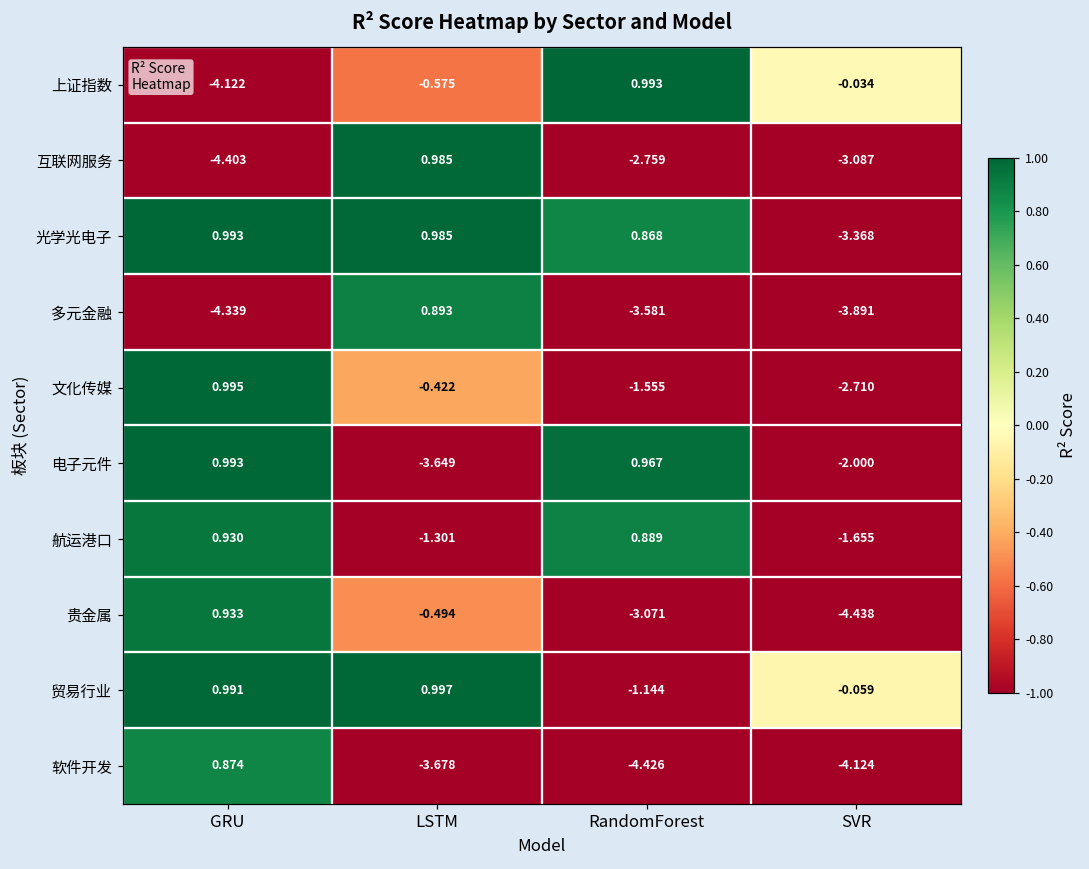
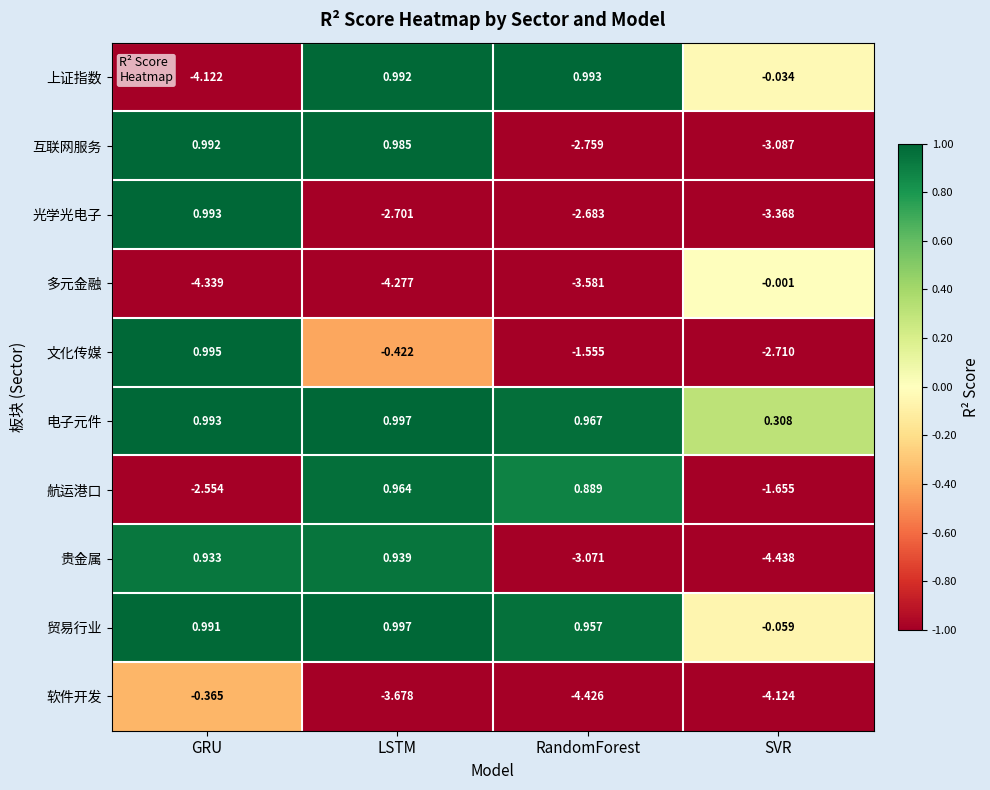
  {
    "上证指数": {
      "GRU": -4.122,
-     "LSTM": -0.575,
+     "LSTM": 0.992,
      "RandomForest": 0.993,
      "SVR": -0.034
    },
    "互联网服务": {
-     "GRU": -4.403,
+     "GRU": 0.992,
      "LSTM": 0.985,
      "RandomForest": -2.759,
      "SVR": -3.087
    },
    "光学光电子": {
      "GRU": 0.993,
-     "LSTM": 0.985,
-     "RandomForest": 0.868,
+     "LSTM": -2.701,
+     "RandomForest": -2.683,
      "SVR": -3.368
    },
    "多元金融": {
      "GRU": -4.339,
-     "LSTM": 0.893,
+     "LSTM": -4.277,
      "RandomForest": -3.581,
-     "SVR": -3.891
+     "SVR": -0.001
    },
    "文化传媒": {
      "GRU": 0.995,
      "LSTM": -0.422,
      "RandomForest": -1.555,
      "SVR": -2.710
    },
    "电子元件": {
      "GRU": 0.993,
-     "LSTM": -3.649,
+     "LSTM": 0.997,
      "RandomForest": 0.967,
-     "SVR": -2.000
+     "SVR": 0.308
    },
    "航运港口": {
-     "GRU": 0.930,
-     "LSTM": -1.301,
+     "GRU": -2.554,
+     "LSTM": 0.964,
      "RandomForest": 0.889,
      "SVR": -1.655
    },
    "贵金属": {
      "GRU": 0.933,
-     "LSTM": -0.494,
+     "LSTM": 0.939,
      "RandomForest": -3.071,
      "SVR": -4.438
    },
    "贸易行业": {
      "GRU": 0.991,
      "LSTM": 0.997,
-     "RandomForest": -1.144,
+     "RandomForest": 0.957,
      "SVR": -0.059
    },
    "软件开发": {
-     "GRU": 0.874,
+     "GRU": -0.365,
      "LSTM": -3.678,
      "RandomForest": -4.426,
      "SVR": -4.124
    }
  }
